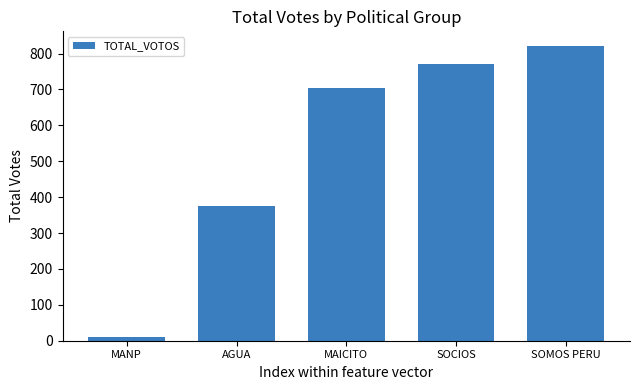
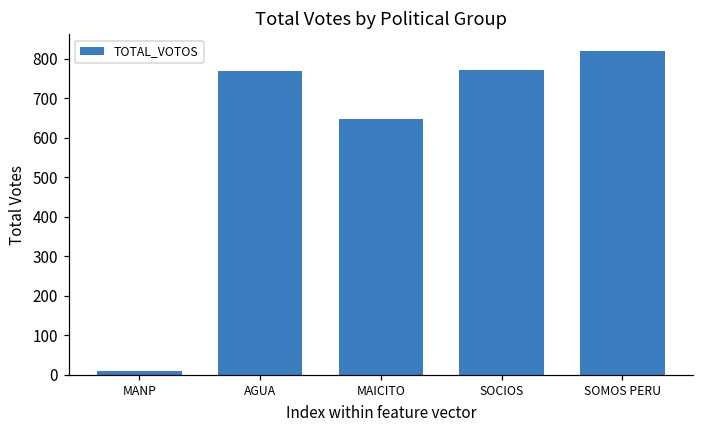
  {
    "MANP": 10,
-   "AGUA": 370,
-   "MAICITO": 700,
+   "AGUA": 770,
+   "MAICITO": 650,
    "SOCIOS": 770,
    "SOMOS PERU": 820
  }
